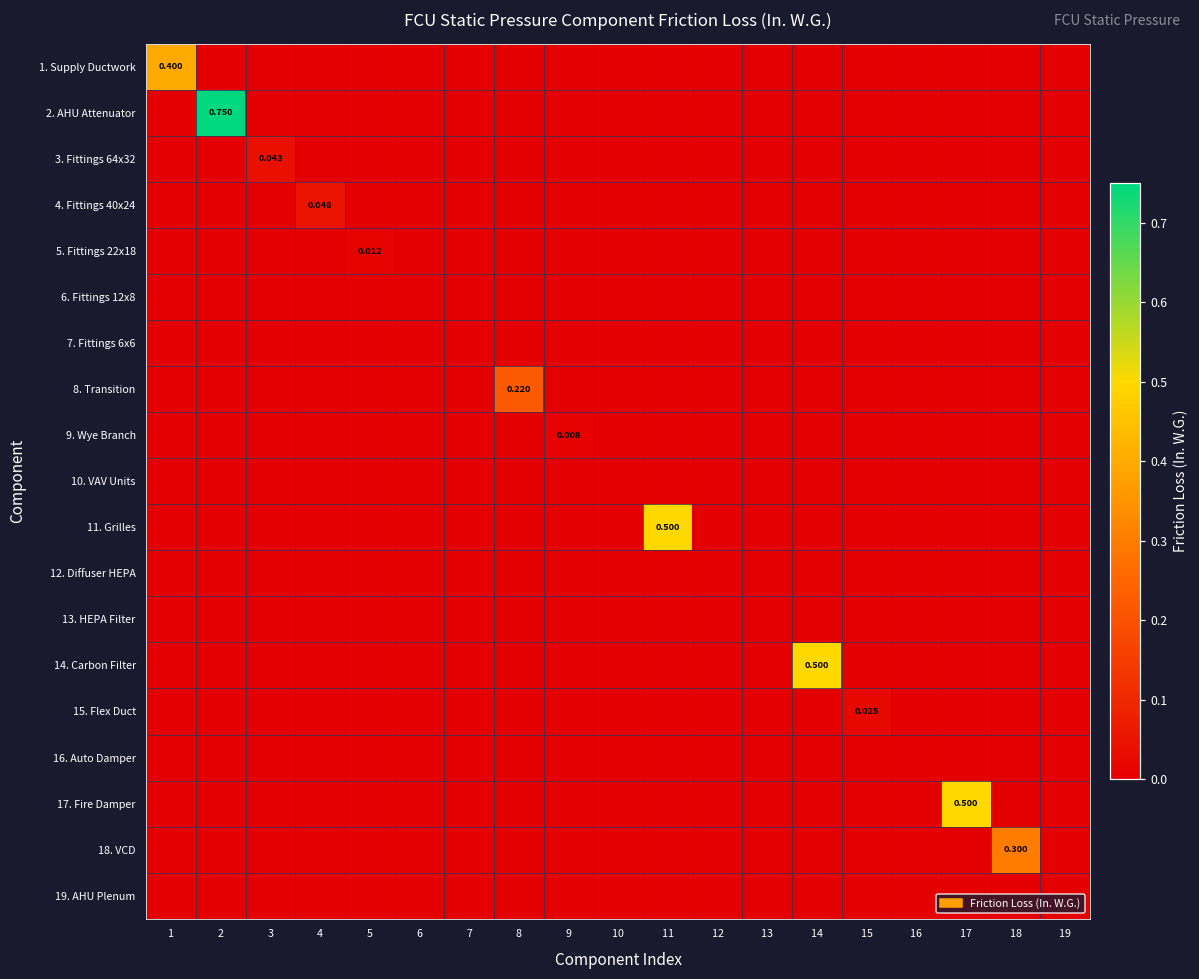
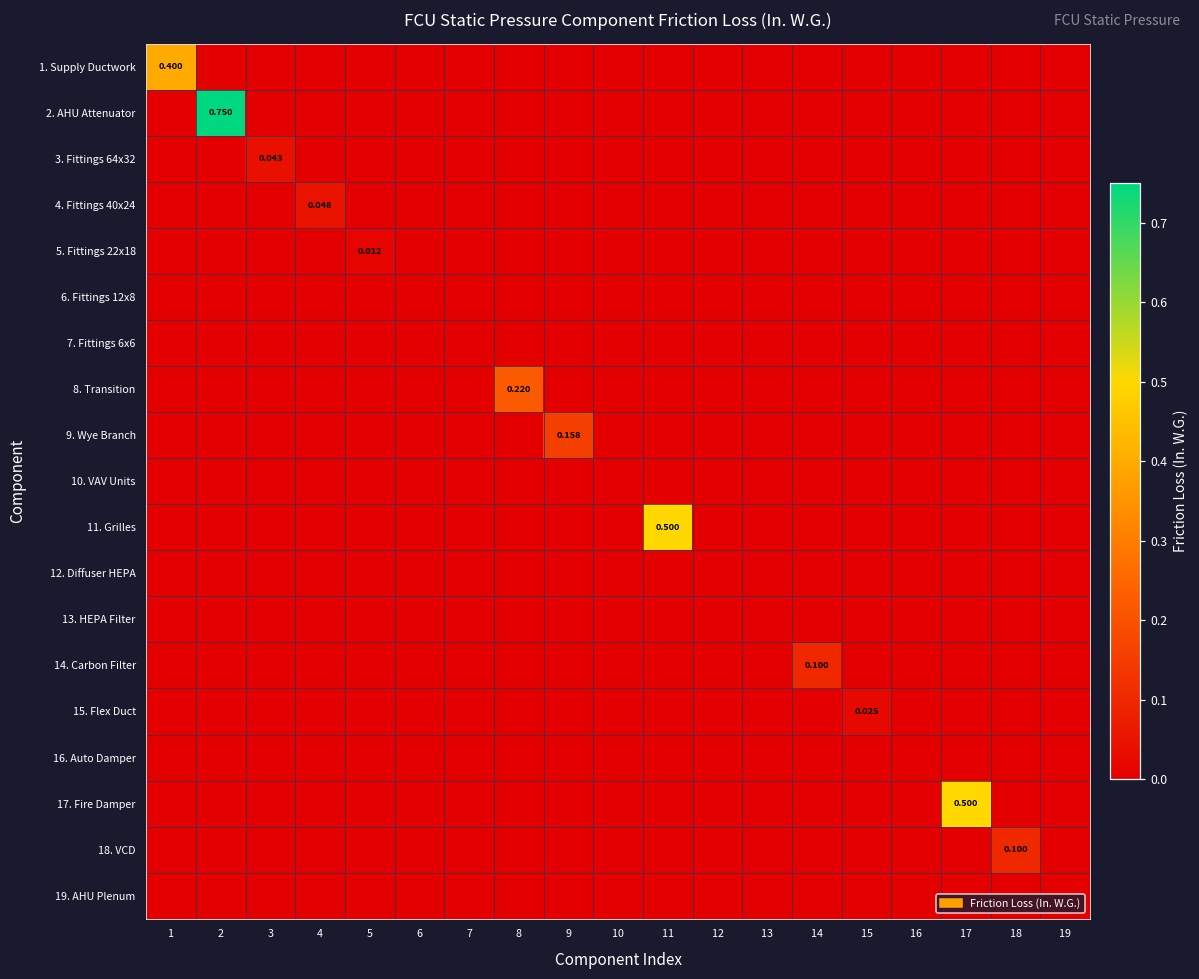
  {
    "1. Supply Ductwork": {
      "1": 0.400
    },
    "2. AHU Attenuator": {
      "2": 0.750
    },
    "3. Fittings 64x32": {
      "3": 0.043
    },
    "4. Fittings 40x24": {
      "4": 0.048
    },
    "5. Fittings 22x18": {
      "5": 0.012
    },
    "8. Transition": {
      "8": 0.220
    },
    "9. Wye Branch": {
-     "9": 0.008
+     "9": 0.158
    },
    "11. Grilles": {
      "11": 0.500
    },
    "14. Carbon Filter": {
-     "14": 0.500
+     "14": 0.100
    },
    "15. Flex Duct": {
      "15": 0.025
    },
    "17. Fire Damper": {
      "17": 0.500
    },
    "18. VCD": {
-     "18": 0.300
+     "18": 0.100
    }
  }
